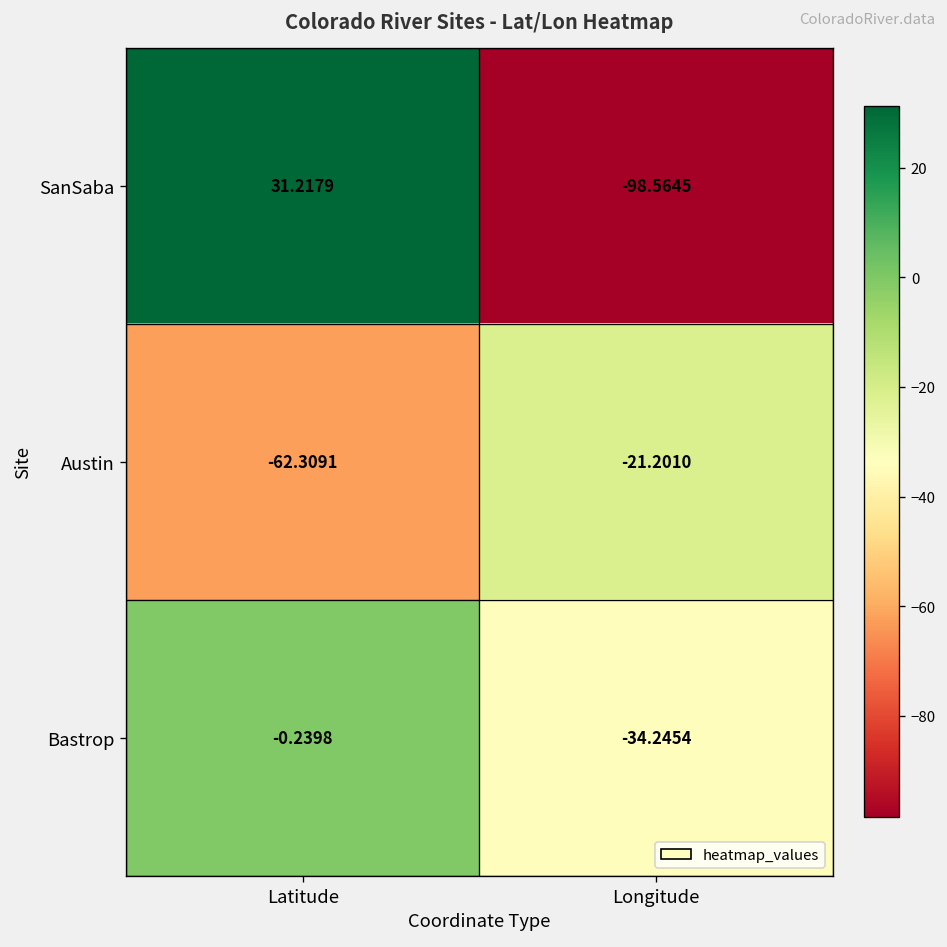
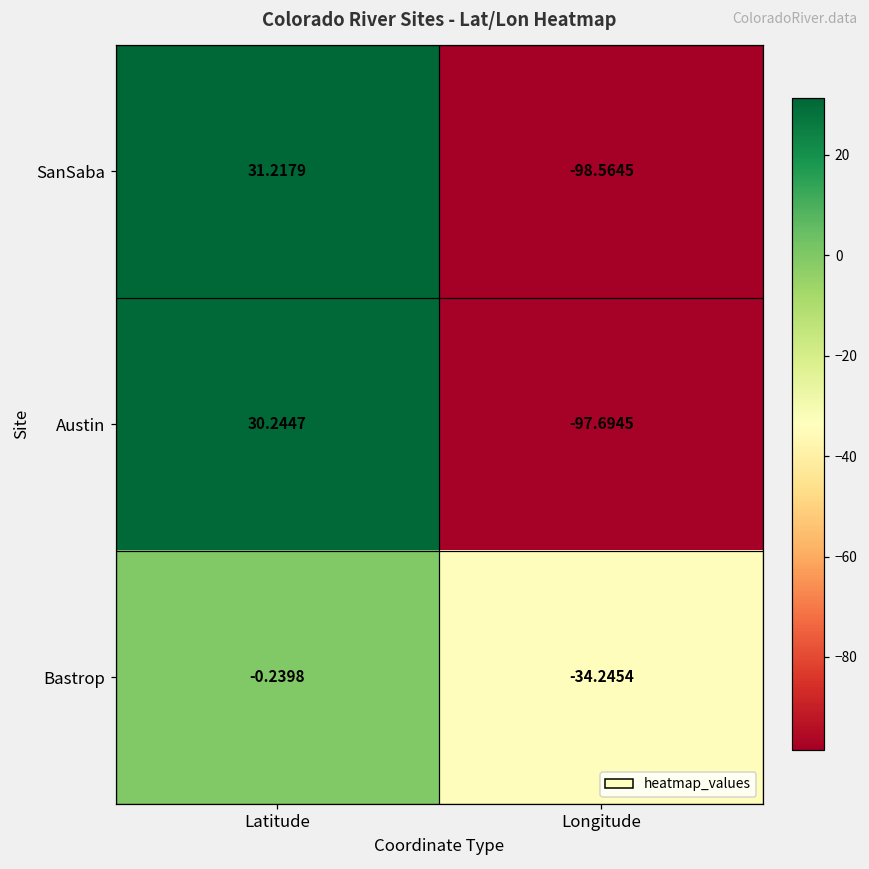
  {
    "SanSaba": {
      "Latitude": 31.2179,
      "Longitude": -98.5645
    },
    "Austin": {
-     "Latitude": -62.3091,
-     "Longitude": -21.2010
+     "Latitude": 30.2447,
+     "Longitude": -97.6945
    },
    "Bastrop": {
      "Latitude": -0.2398,
      "Longitude": -34.2454
    }
  }
